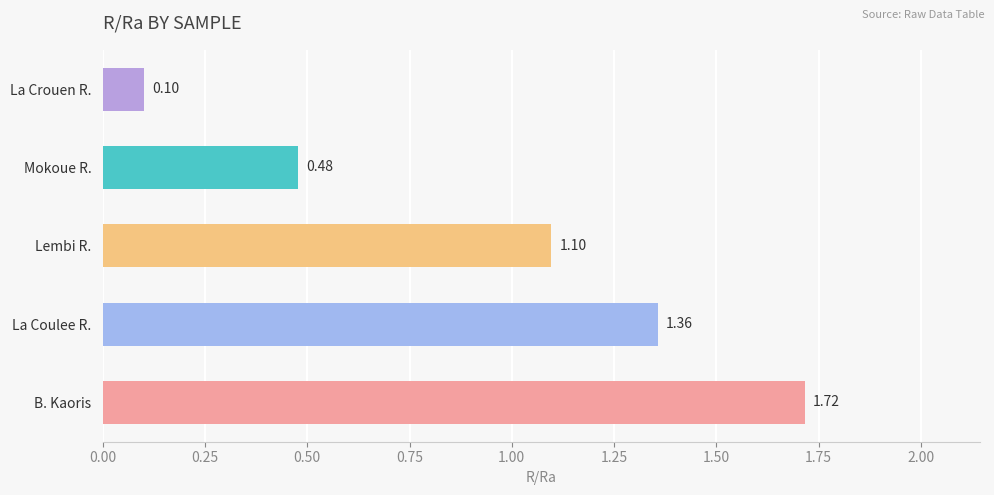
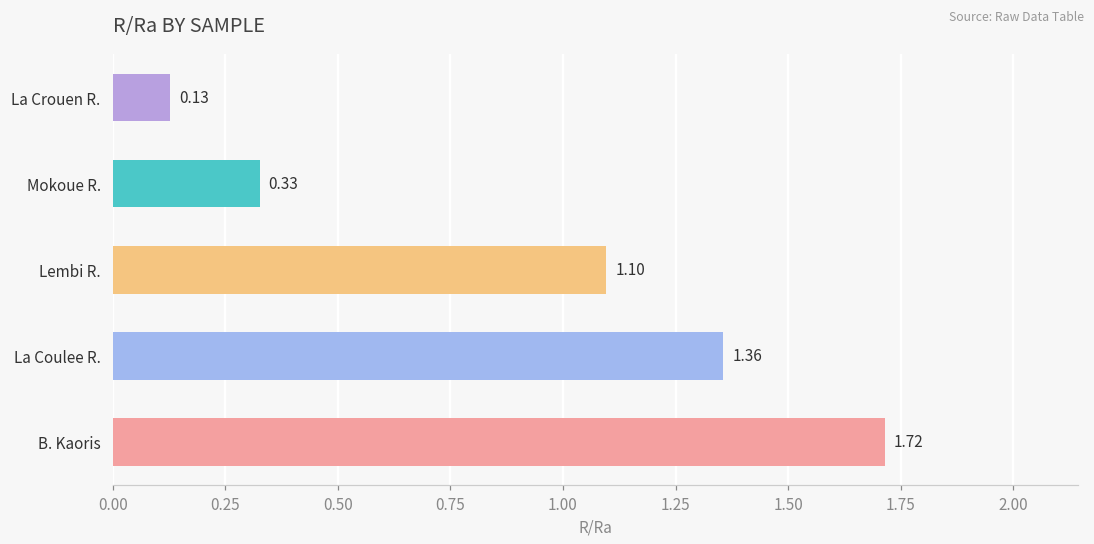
  {
-   "La Crouen R.": 0.10,
-   "Mokoue R.": 0.48,
+   "La Crouen R.": 0.13,
+   "Mokoue R.": 0.33,
    "Lembi R.": 1.10,
    "La Coulee R.": 1.36,
    "B. Kaoris": 1.72
  }
